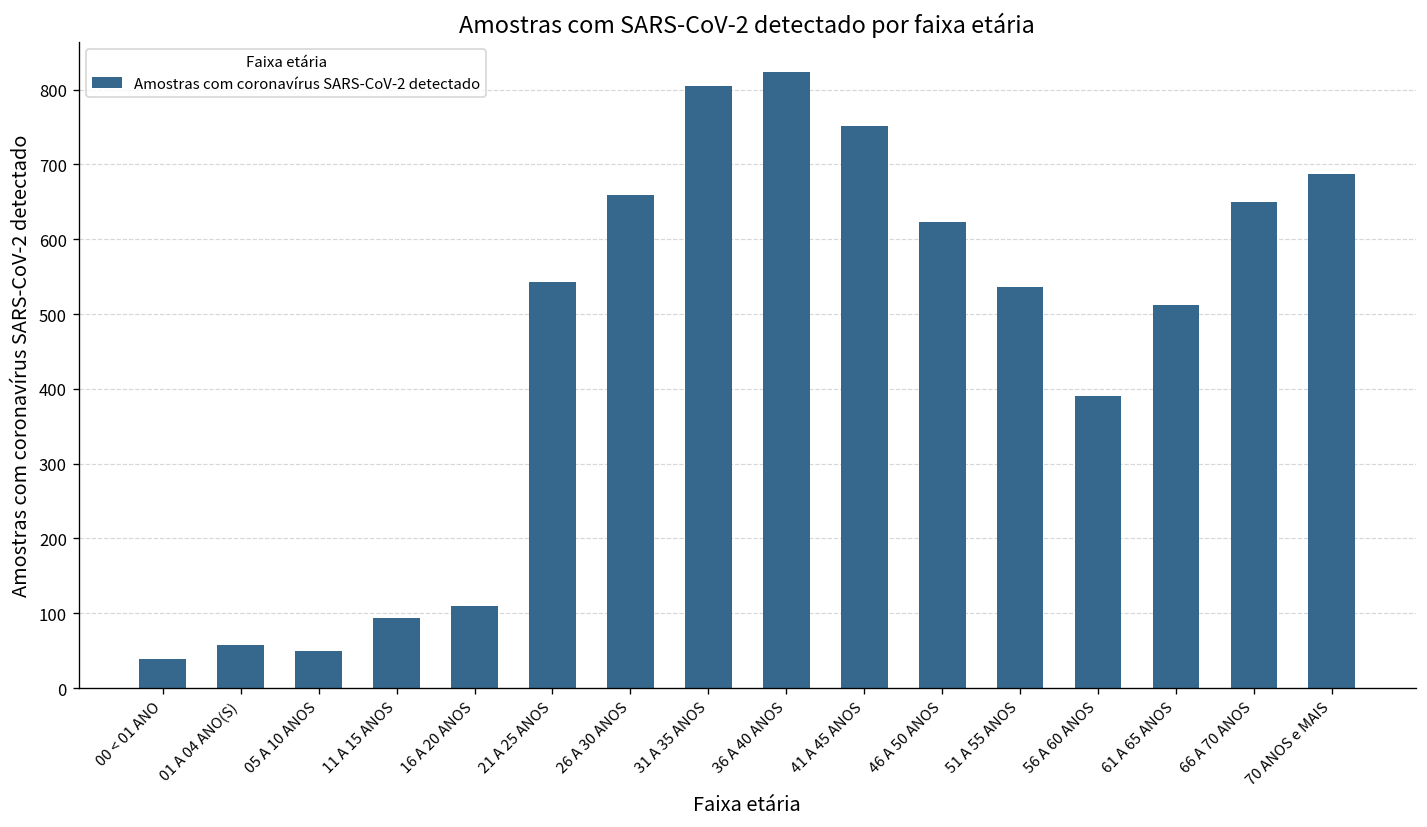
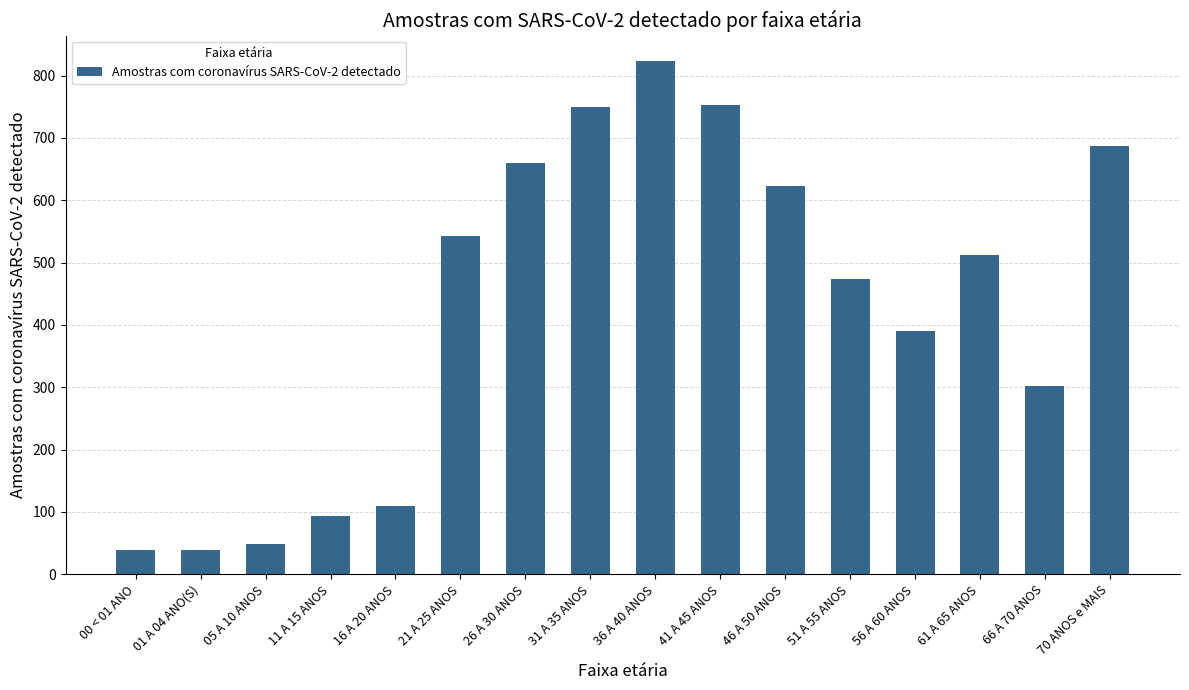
  {
    "00 < 01 ANO": 40,
-   "01 A 04 ANO(S)": 60,
+   "01 A 04 ANO(S)": 40,
    "05 A 10 ANOS": 50,
    "11 A 15 ANOS": 90,
    "16 A 20 ANOS": 110,
    "21 A 25 ANOS": 540,
    "26 A 30 ANOS": 660,
-   "31 A 35 ANOS": 810,
+   "31 A 35 ANOS": 750,
    "36 A 40 ANOS": 820,
    "41 A 45 ANOS": 750,
    "46 A 50 ANOS": 620,
-   "51 A 55 ANOS": 540,
+   "51 A 55 ANOS": 470,
    "56 A 60 ANOS": 390,
    "61 A 65 ANOS": 510,
-   "66 A 70 ANOS": 650,
+   "66 A 70 ANOS": 300,
    "70 ANOS e MAIS": 690
  }
